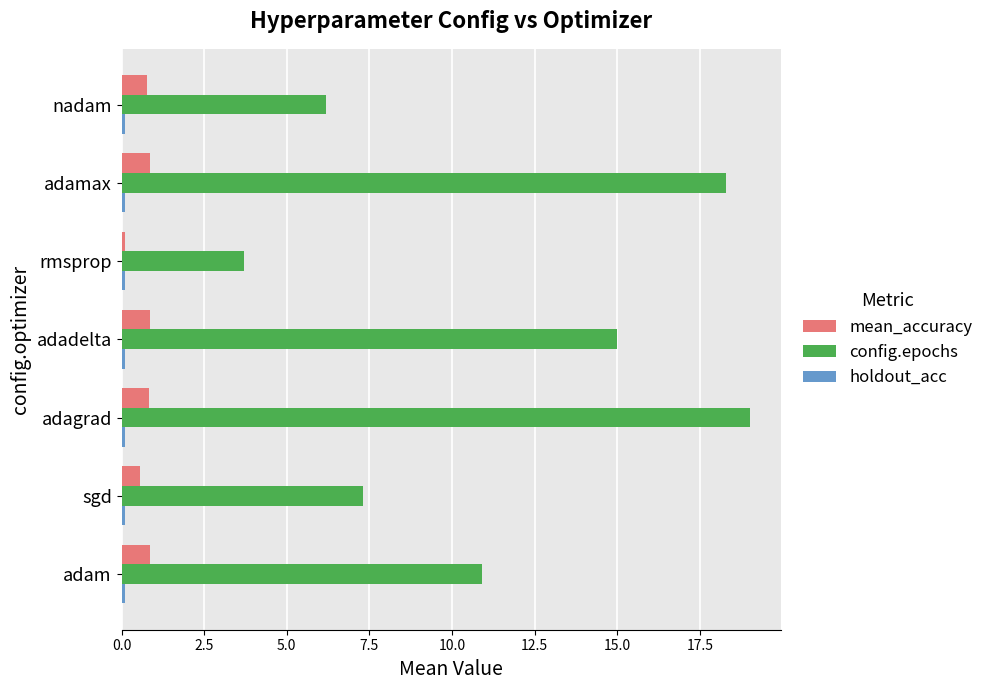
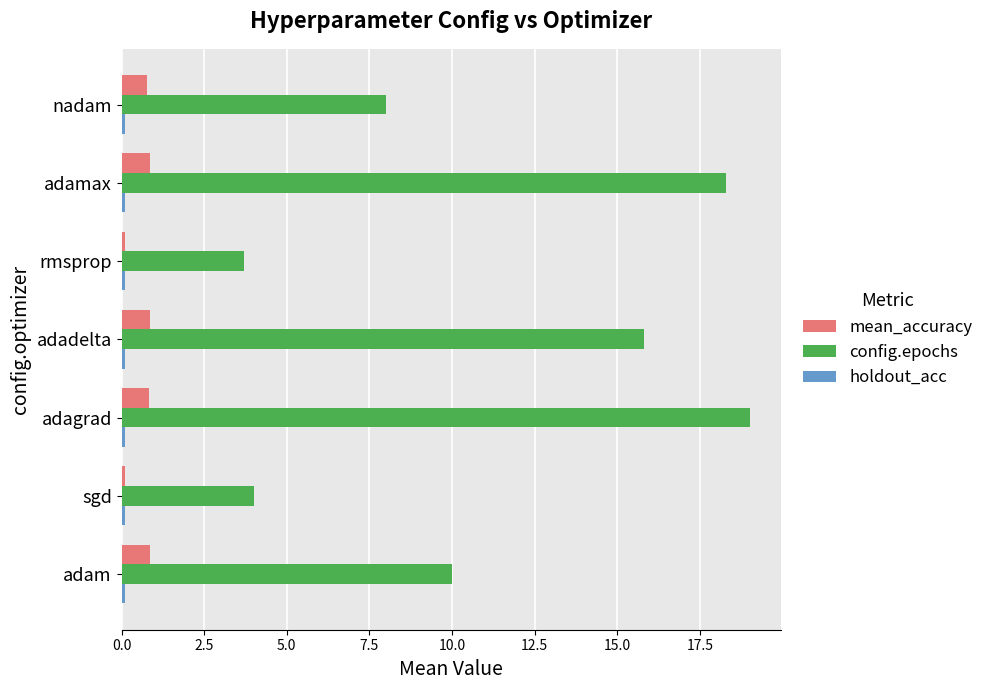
  {
    "mean_accuracy": {
      "nadam": 0.8,
      "adamax": 0.8,
      "rmsprop": 0.1,
      "adadelta": 0.9,
      "adagrad": 0.8,
-     "sgd": 0.6,
+     "sgd": 0.1,
      "adam": 0.9
    },
    "config.epochs": {
-     "nadam": 6.2,
+     "nadam": 8.0,
      "adamax": 18.3,
      "rmsprop": 3.7,
-     "adadelta": 15.0,
+     "adadelta": 15.8,
      "adagrad": 19.0,
-     "sgd": 7.3,
-     "adam": 10.9
+     "sgd": 4.0,
+     "adam": 10.0
    },
    "holdout_acc": {
      "nadam": 0.1,
      "adamax": 0.1,
      "rmsprop": 0.1,
      "adadelta": 0.1,
      "adagrad": 0.1,
      "sgd": 0.1,
      "adam": 0.1
    }
  }
